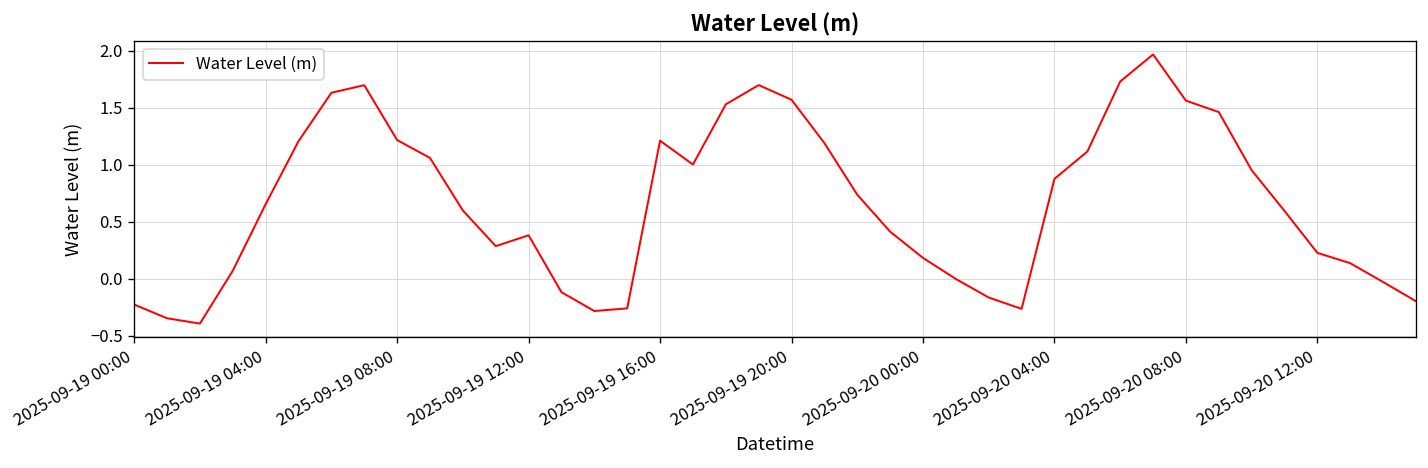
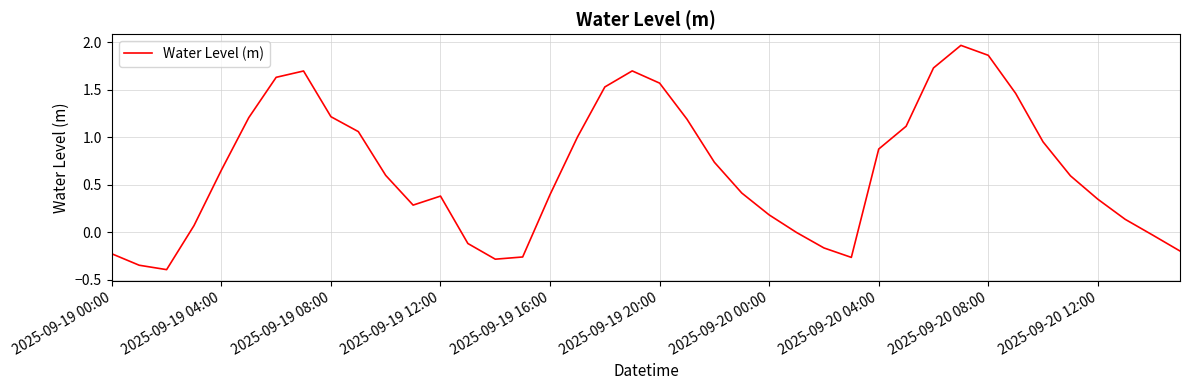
  {
    "2025-09-19 00:00": -0.2,
    "2025-09-19 04:00": 0.7,
    "2025-09-19 08:00": 1.2,
    "2025-09-19 12:00": 0.4,
-   "2025-09-19 16:00": 1.2,
+   "2025-09-19 16:00": 0.4,
    "2025-09-19 20:00": 1.6,
    "2025-09-20 00:00": 0.2,
    "2025-09-20 04:00": 0.9,
-   "2025-09-20 08:00": 1.6,
-   "2025-09-20 12:00": 0.2
+   "2025-09-20 08:00": 1.9,
+   "2025-09-20 12:00": 0.3
  }
